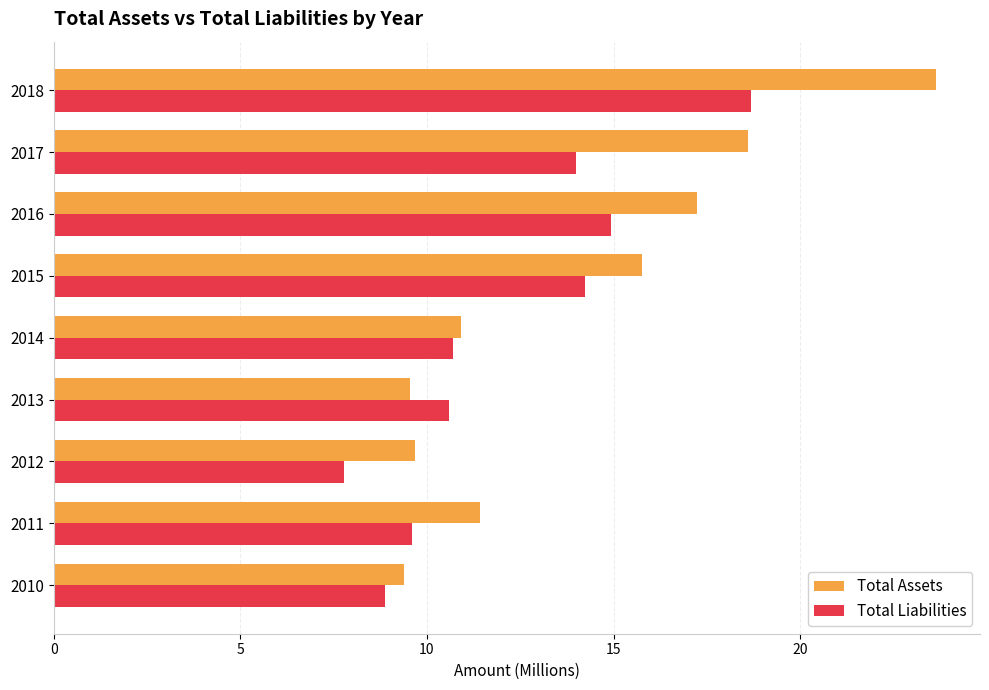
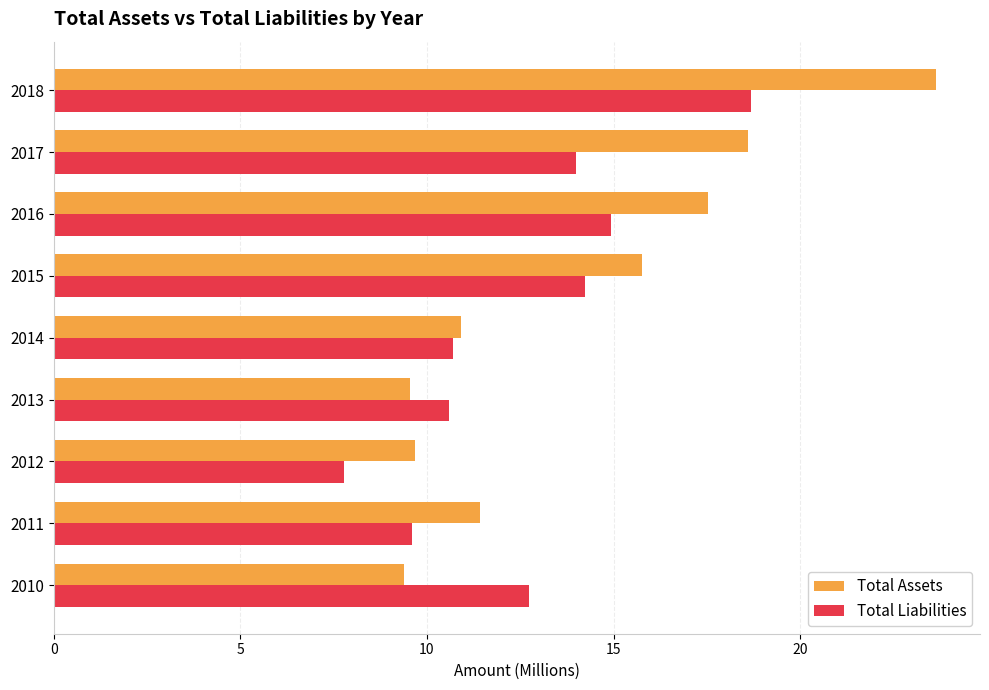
  {
    "Total Assets": {
      "2018": 23.6,
      "2017": 18.6,
-     "2016": 17.2,
+     "2016": 17.5,
      "2015": 15.8,
      "2014": 10.9,
      "2013": 9.5,
      "2012": 9.7,
      "2011": 11.4,
      "2010": 9.4
    },
    "Total Liabilities": {
      "2018": 18.7,
      "2017": 14.0,
      "2016": 14.9,
      "2015": 14.2,
      "2014": 10.7,
      "2013": 10.6,
      "2012": 7.8,
      "2011": 9.6,
-     "2010": 8.9
+     "2010": 12.7
    }
  }
